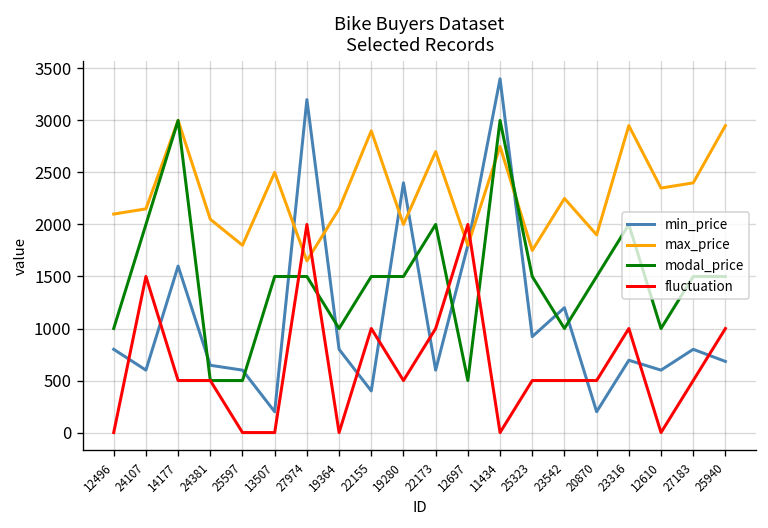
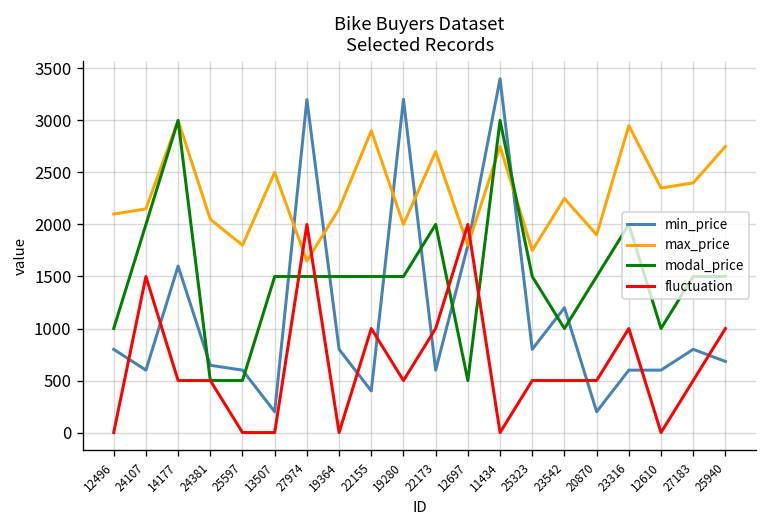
  {
    "min_price": {
      "12496": 800,
      "24107": 600,
      "14177": 1600,
      "24381": 600,
      "25597": 600,
      "13507": 200,
      "27974": 3200,
      "19364": 800,
      "22155": 400,
-     "19280": 2400,
+     "19280": 3200,
      "22173": 600,
      "11434": 3400,
-     "25323": 900,
+     "25323": 800,
      "23542": 1200,
      "20870": 200,
-     "23316": 700,
+     "23316": 600,
      "12610": 600,
      "27183": 800,
      "25940": 700
    },
    "max_price": {
      "12496": 2100,
      "24107": 2200,
      "24381": 2100,
      "25597": 1800,
      "13507": 2500,
      "27974": 1700,
      "19364": 2200,
      "22155": 2900,
      "19280": 2000,
      "22173": 2700,
      "11434": 2800,
      "25323": 1800,
      "23542": 2300,
      "20870": 1900,
      "23316": 3000,
      "12610": 2400,
      "27183": 2400,
-     "25940": 3000
+     "25940": 2800
    },
    "modal_price": {
      "12496": 1000,
      "24107": 2000,
      "25597": 500,
      "13507": 1500,
      "27974": 1500,
-     "19364": 1000,
+     "19364": 1500,
      "22155": 1500,
      "19280": 1500,
      "22173": 2000,
      "12697": 500,
      "11434": 3000,
      "25323": 1500,
      "23542": 1000,
      "20870": 1500,
      "12610": 1000
    },
    "fluctuation": {
      "12496": 0,
      "24107": 1500,
      "14177": 500,
      "25597": 0,
      "13507": 0,
      "27974": 2000,
      "19364": 0,
      "22155": 1000,
      "19280": 500,
      "22173": 1000,
      "12697": 2000,
      "11434": 0,
      "25323": 500,
      "23542": 500,
      "20870": 500,
      "23316": 1000,
      "12610": 0,
      "27183": 500,
      "25940": 1000
    }
  }
